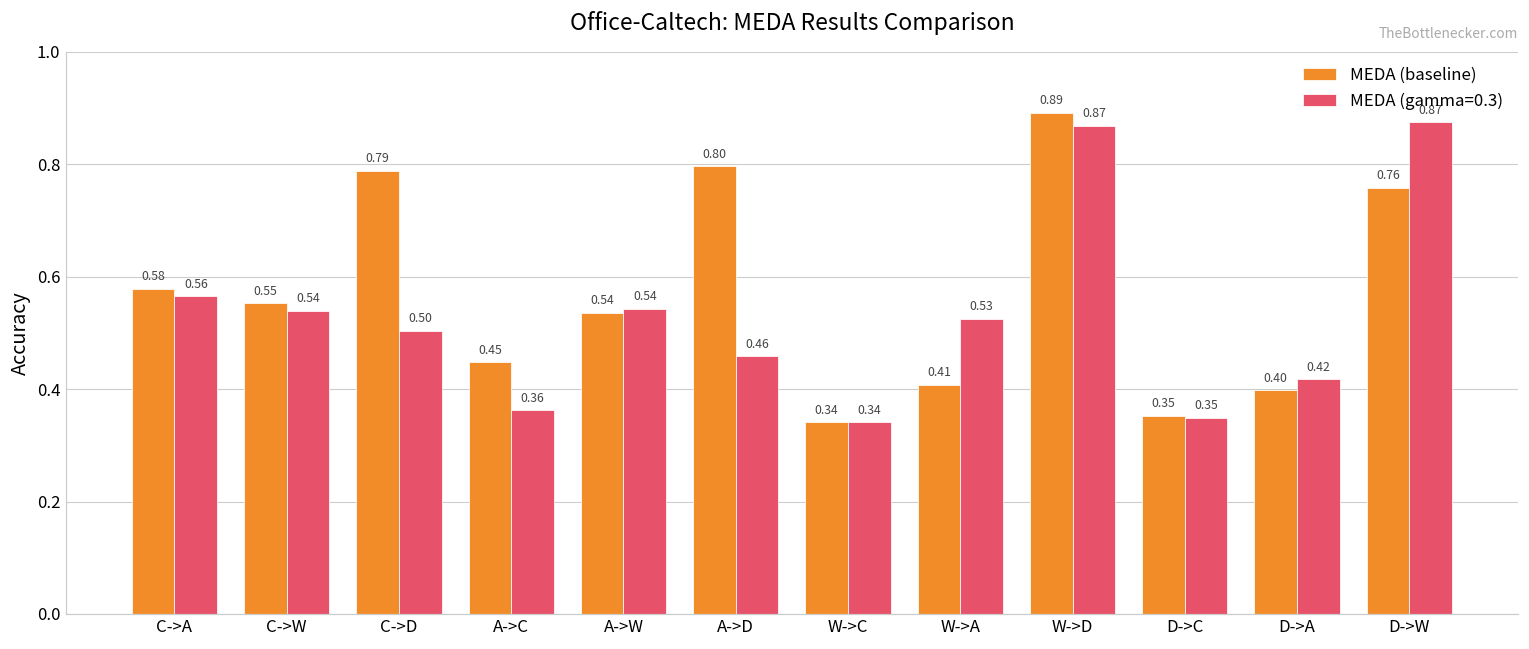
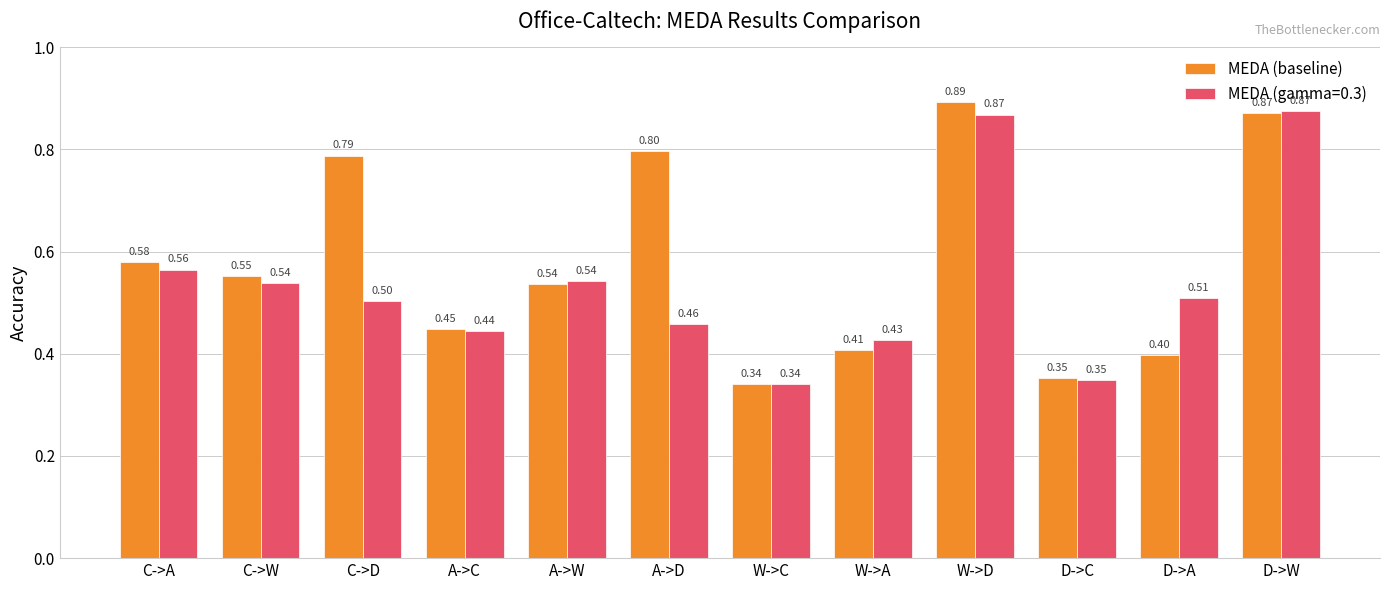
  {
    "MEDA (baseline)": {
      "C->A": 0.58,
      "C->W": 0.55,
      "C->D": 0.79,
      "A->C": 0.45,
      "A->W": 0.54,
      "A->D": 0.80,
      "W->C": 0.34,
      "W->A": 0.41,
      "W->D": 0.89,
      "D->C": 0.35,
      "D->A": 0.40,
-     "D->W": 0.76
+     "D->W": 0.87
    },
    "MEDA (gamma=0.3)": {
      "C->A": 0.56,
      "C->W": 0.54,
      "C->D": 0.50,
-     "A->C": 0.36,
+     "A->C": 0.44,
      "A->W": 0.54,
      "A->D": 0.46,
      "W->C": 0.34,
-     "W->A": 0.53,
+     "W->A": 0.43,
      "W->D": 0.87,
      "D->C": 0.35,
-     "D->A": 0.42,
+     "D->A": 0.51,
      "D->W": 0.87
    }
  }
